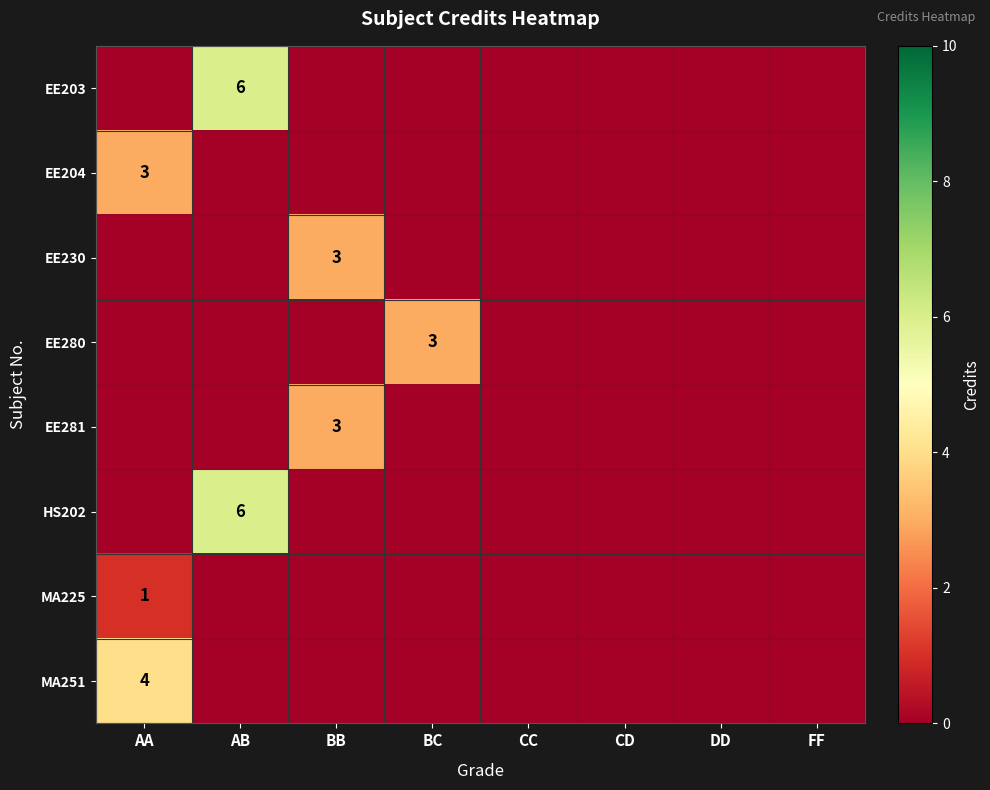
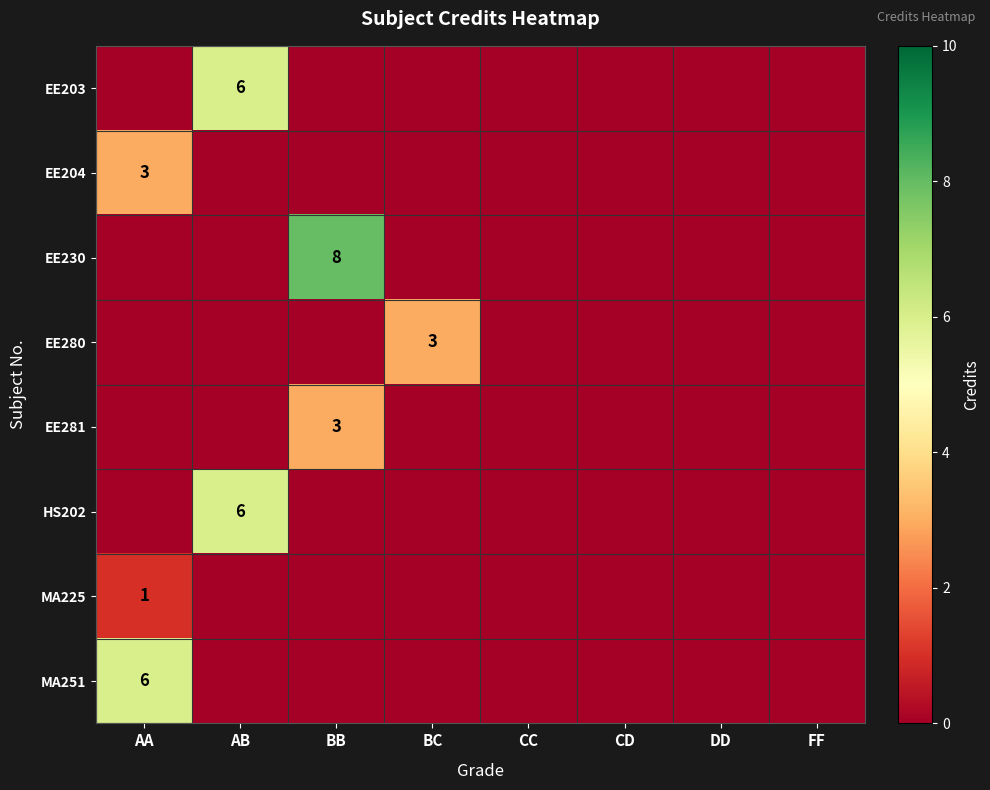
  {
    "EE203": {
      "AB": 6
    },
    "EE204": {
      "AA": 3
    },
    "EE230": {
-     "BB": 3
+     "BB": 8
    },
    "EE280": {
      "BC": 3
    },
    "EE281": {
      "BB": 3
    },
    "HS202": {
      "AB": 6
    },
    "MA225": {
      "AA": 1
    },
    "MA251": {
-     "AA": 4
+     "AA": 6
    }
  }
